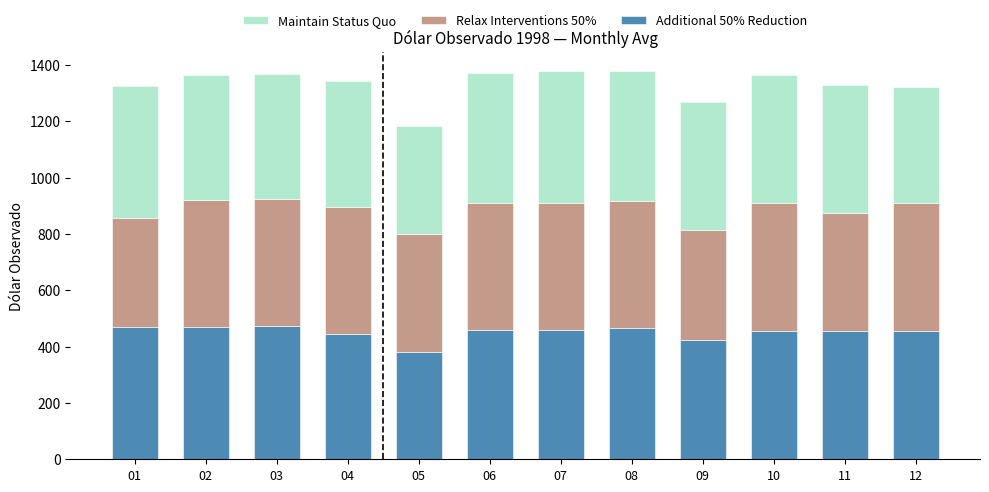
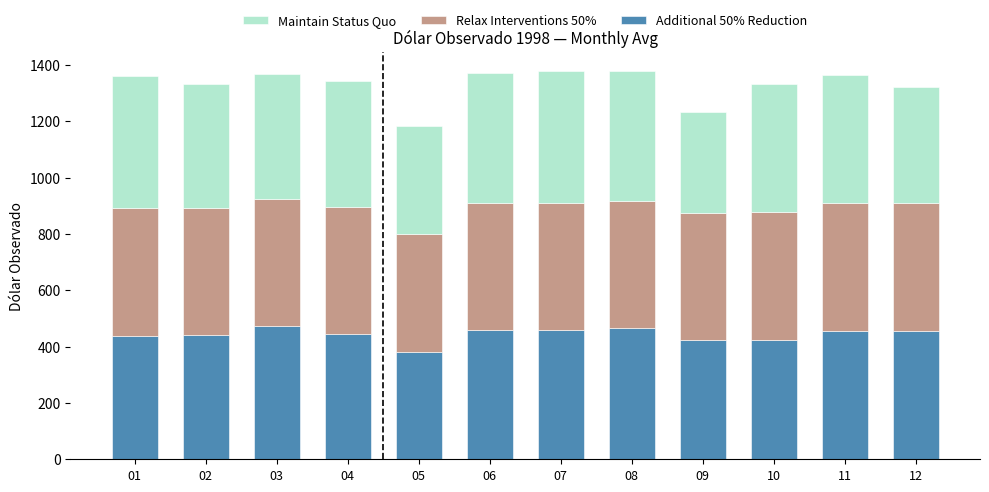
  {
    "Additional 50% Reduction": {
-     "01": 470,
-     "02": 470,
+     "01": 440,
+     "02": 440,
      "03": 470,
      "04": 440,
      "05": 380,
      "06": 460,
      "07": 460,
      "08": 470,
      "09": 420,
-     "10": 450,
+     "10": 420,
      "11": 460,
      "12": 460
    },
    "Relax Interventions 50%": {
-     "01": 390,
+     "01": 450,
      "02": 450,
      "03": 450,
      "04": 450,
      "05": 420,
      "06": 450,
      "07": 450,
      "08": 450,
-     "09": 390,
+     "09": 450,
      "10": 450,
-     "11": 420,
+     "11": 450,
      "12": 450
    },
    "Maintain Status Quo": {
      "01": 470,
      "02": 440,
      "03": 440,
      "04": 450,
      "05": 380,
      "06": 460,
      "07": 470,
      "08": 460,
-     "09": 450,
+     "09": 360,
      "10": 460,
      "11": 460,
      "12": 410
    }
  }
